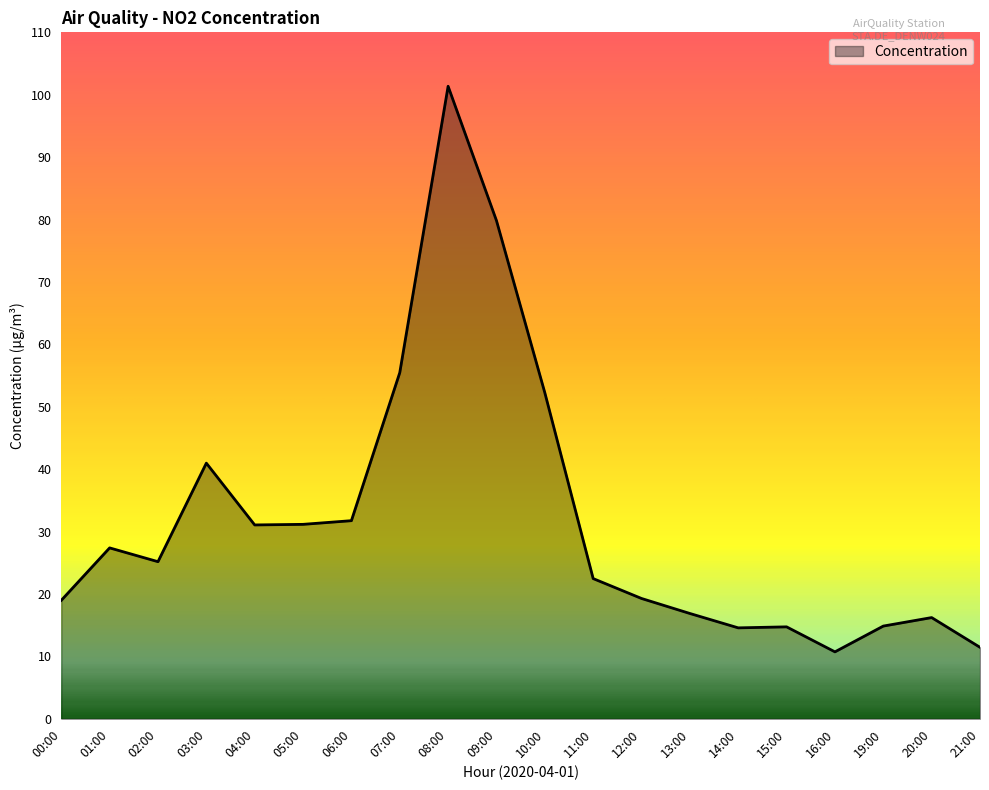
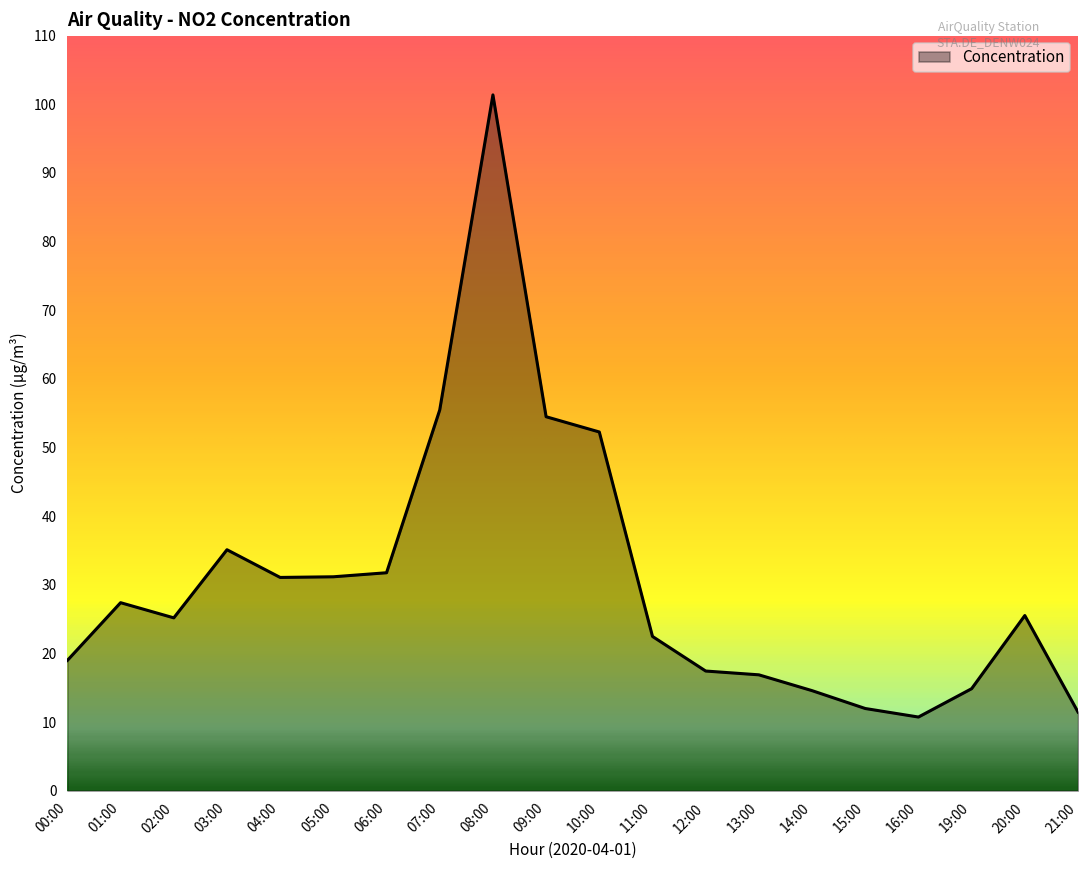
  {
    "00:00": 19,
    "01:00": 27,
    "02:00": 25,
-   "03:00": 41,
+   "03:00": 35,
    "04:00": 31,
    "05:00": 31,
    "06:00": 32,
    "07:00": 55,
    "08:00": 101,
-   "09:00": 80,
+   "09:00": 54,
    "10:00": 52,
    "11:00": 22,
-   "12:00": 19,
+   "12:00": 17,
    "13:00": 17,
    "14:00": 15,
-   "15:00": 15,
+   "15:00": 12,
    "16:00": 11,
    "19:00": 15,
-   "20:00": 16,
+   "20:00": 26,
    "21:00": 11
  }
